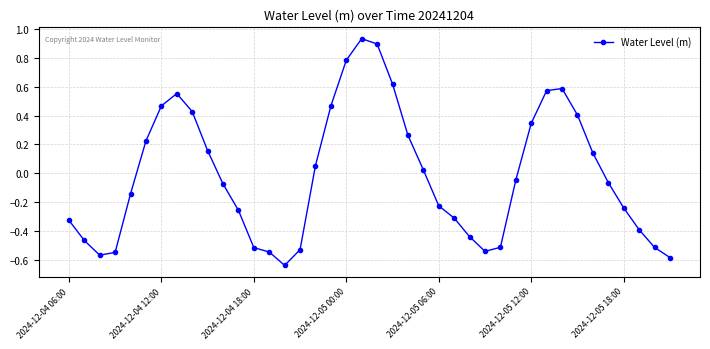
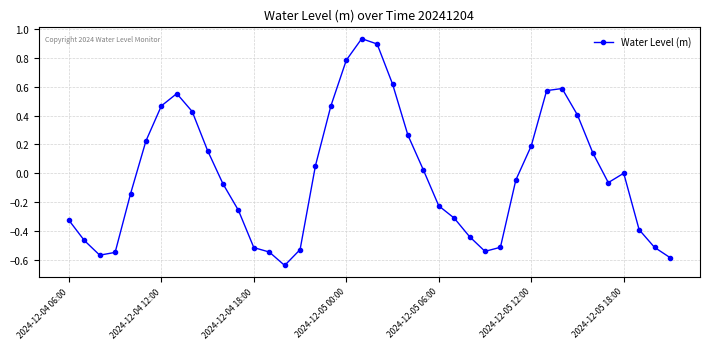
  {
    "2024-12-04 06:00": -0.33,
    "2024-12-04 12:00": 0.47,
    "2024-12-04 18:00": -0.52,
    "2024-12-05 00:00": 0.79,
    "2024-12-05 06:00": -0.23,
-   "2024-12-05 12:00": 0.35,
-   "2024-12-05 18:00": -0.24
+   "2024-12-05 12:00": 0.19,
+   "2024-12-05 18:00": 0.00
  }
